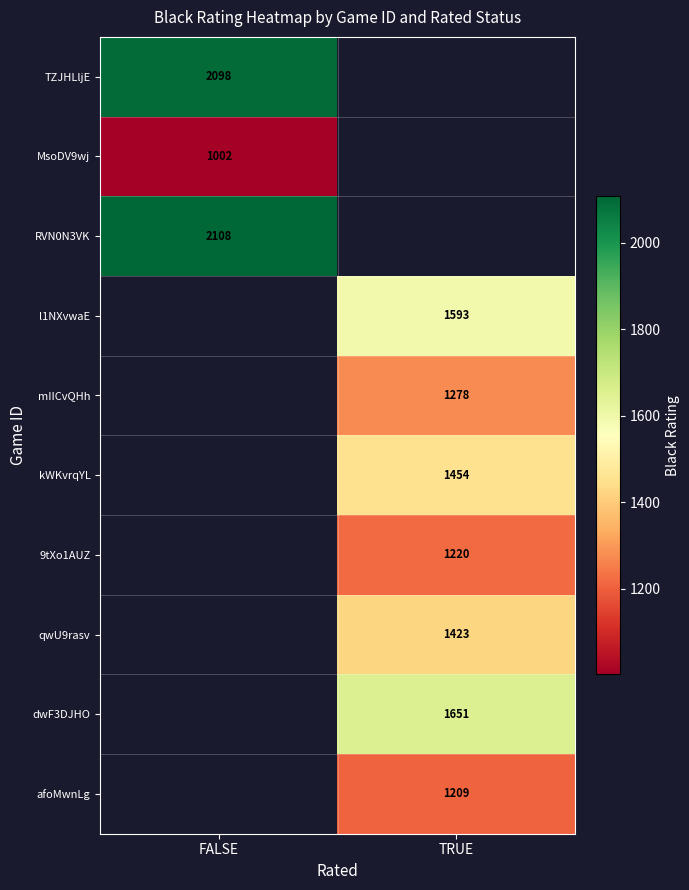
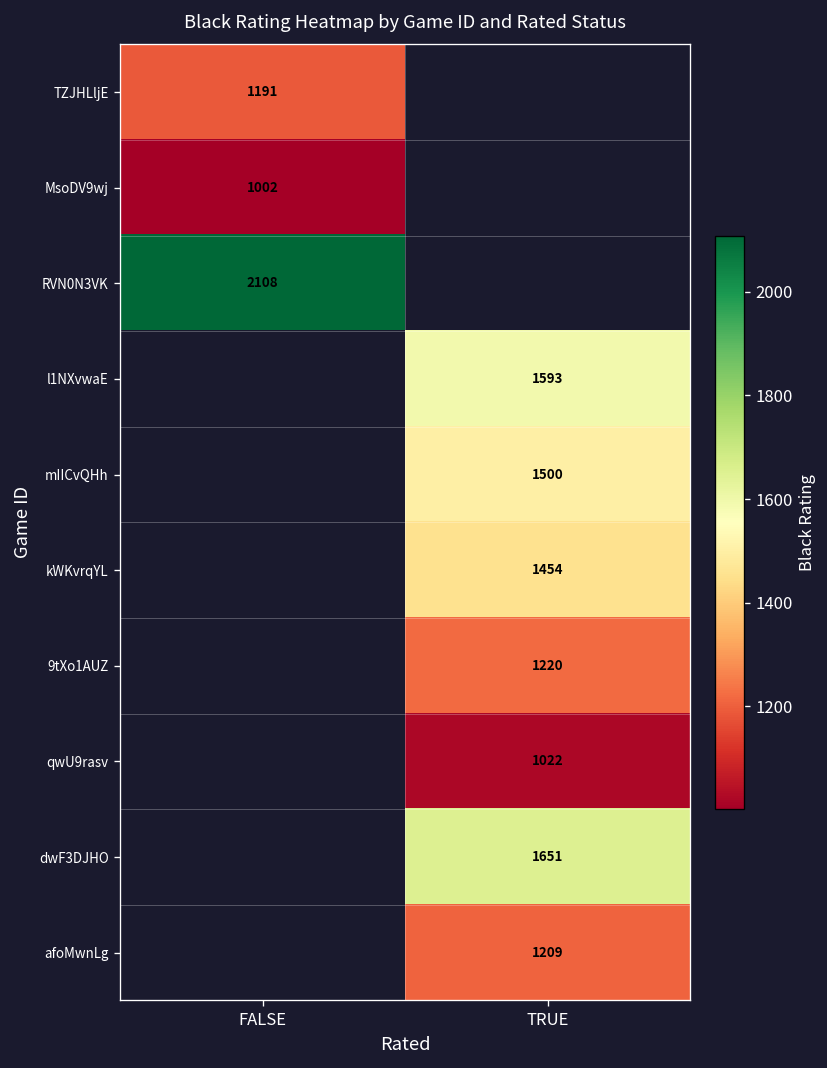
  {
    "TZJHLljE": {
-     "FALSE": 2098
+     "FALSE": 1191
    },
    "MsoDV9wj": {
      "FALSE": 1002
    },
    "RVN0N3VK": {
      "FALSE": 2108
    },
    "l1NXvwaE": {
      "TRUE": 1593
    },
    "mIICvQHh": {
-     "TRUE": 1278
+     "TRUE": 1500
    },
    "kWKvrqYL": {
      "TRUE": 1454
    },
    "9tXo1AUZ": {
      "TRUE": 1220
    },
    "qwU9rasv": {
-     "TRUE": 1423
+     "TRUE": 1022
    },
    "dwF3DJHO": {
      "TRUE": 1651
    },
    "afoMwnLg": {
      "TRUE": 1209
    }
  }
